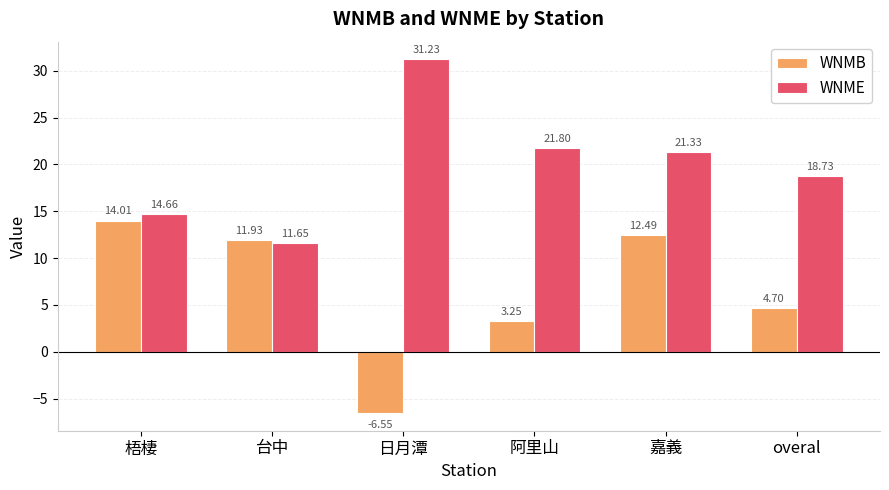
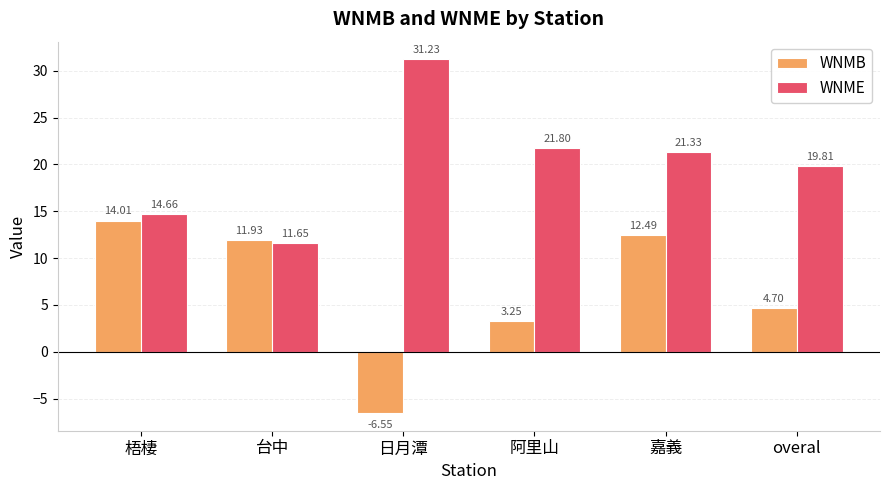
  {
    "WNMB": {
      "梧棲": 14.01,
      "台中": 11.93,
      "日月潭": -6.55,
      "阿里山": 3.25,
      "嘉義": 12.49,
      "overal": 4.70
    },
    "WNME": {
      "梧棲": 14.66,
      "台中": 11.65,
      "日月潭": 31.23,
      "阿里山": 21.80,
      "嘉義": 21.33,
-     "overal": 18.73
+     "overal": 19.81
    }
  }
